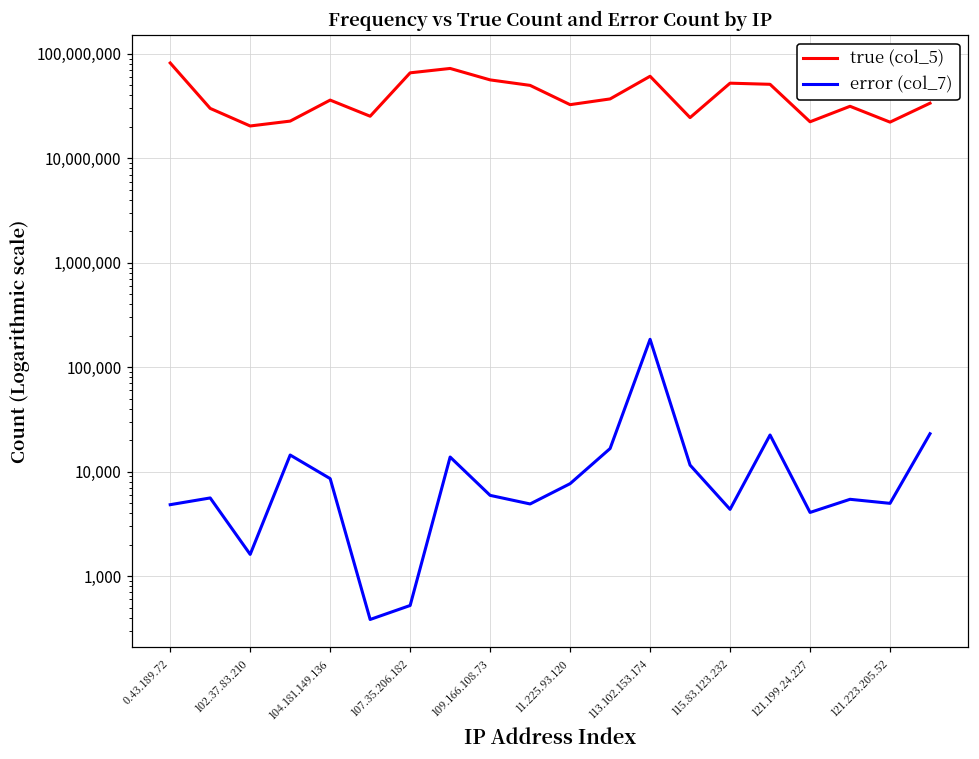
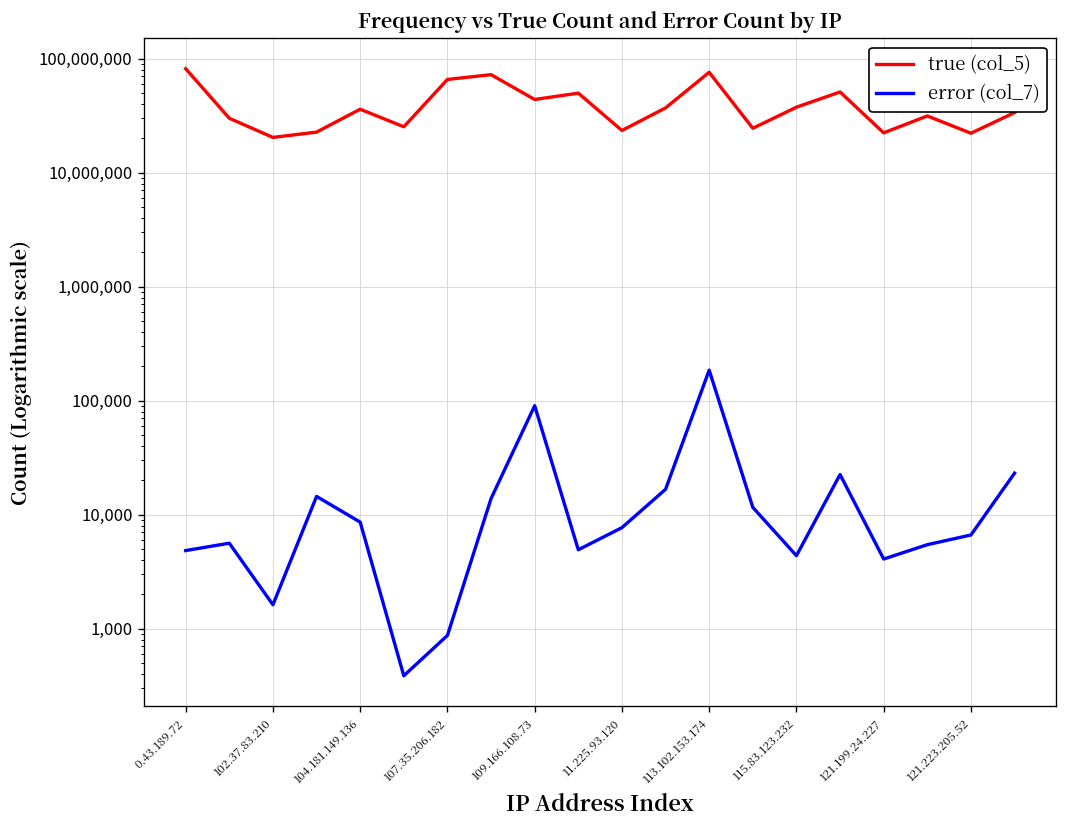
  {
    "true (col_5)": {
      "0.43.189.72": "80,000,000",
      "102.37.83.210": "20,000,000",
      "104.181.149.136": "36,000,000",
      "107.35.206.182": "70,000,000",
-     "109.166.108.73": "60,000,000",
-     "11.225.93.120": "33,000,000",
-     "113.102.153.174": "60,000,000",
-     "115.83.123.232": "50,000,000",
+     "109.166.108.73": "40,000,000",
+     "11.225.93.120": "23,000,000",
+     "113.102.153.174": "80,000,000",
+     "115.83.123.232": "38,000,000",
      "121.199.24.227": "22,000,000",
      "121.223.205.52": "22,000,000"
    },
    "error (col_7)": {
      "0.43.189.72": "5,000",
      "102.37.83.210": "1,600",
      "104.181.149.136": "9,000",
-     "107.35.206.182": "500",
-     "109.166.108.73": "6,000",
+     "107.35.206.182": "900",
+     "109.166.108.73": "90,000",
      "11.225.93.120": "8,000",
      "113.102.153.174": "190,000",
      "115.83.123.232": "4,000",
      "121.199.24.227": "4,100",
-     "121.223.205.52": "5,000"
+     "121.223.205.52": "7,000"
    }
  }
